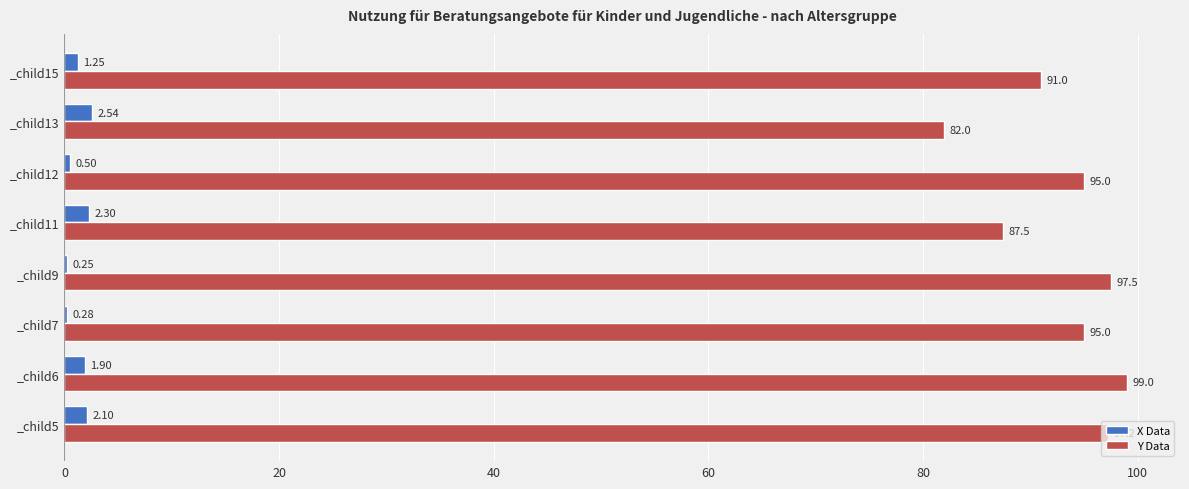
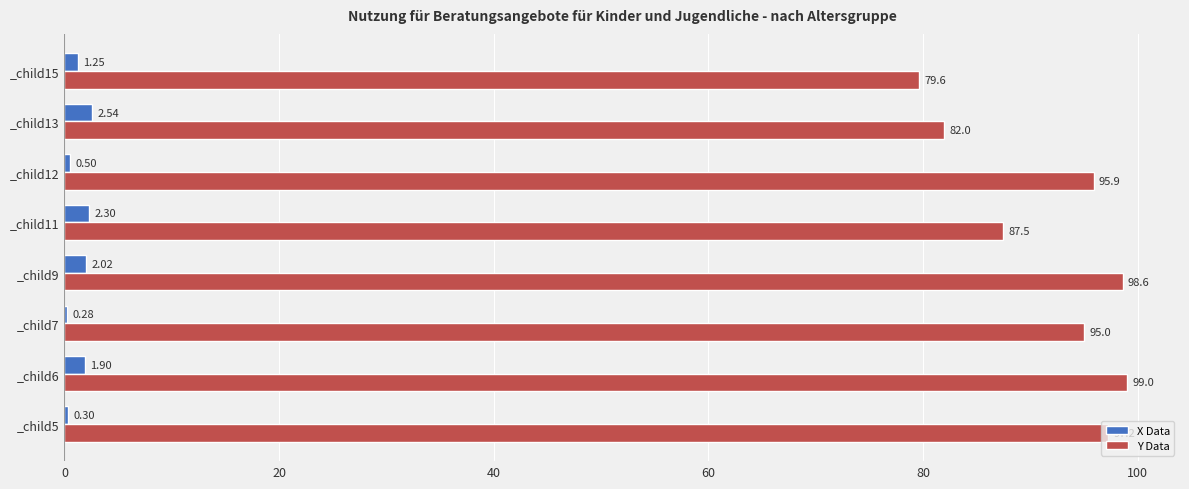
  {
    "X Data": {
      "_child15": 1.25,
      "_child13": 2.54,
      "_child12": 0.50,
      "_child11": 2.30,
-     "_child9": 0.25,
+     "_child9": 2.02,
      "_child7": 0.28,
      "_child6": 1.90,
-     "_child5": 2.10
+     "_child5": 0.30
    },
    "Y Data": {
-     "_child15": 91.0,
+     "_child15": 79.6,
      "_child13": 82.0,
-     "_child12": 95.0,
+     "_child12": 95.9,
      "_child11": 87.5,
-     "_child9": 97.5,
+     "_child9": 98.6,
      "_child7": 95.0,
      "_child6": 99.0
    }
  }
